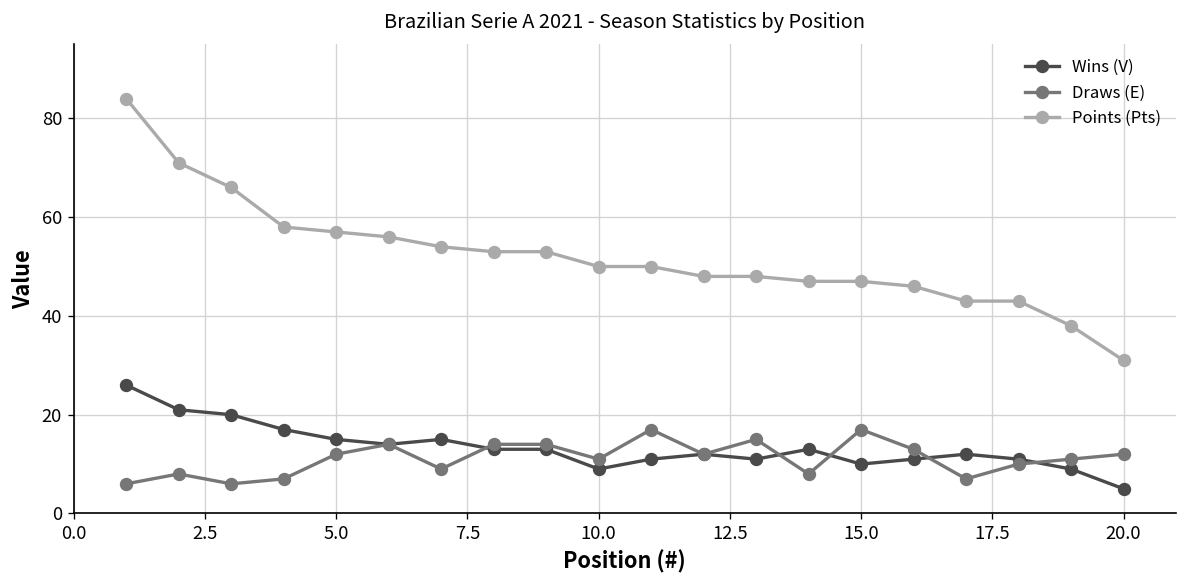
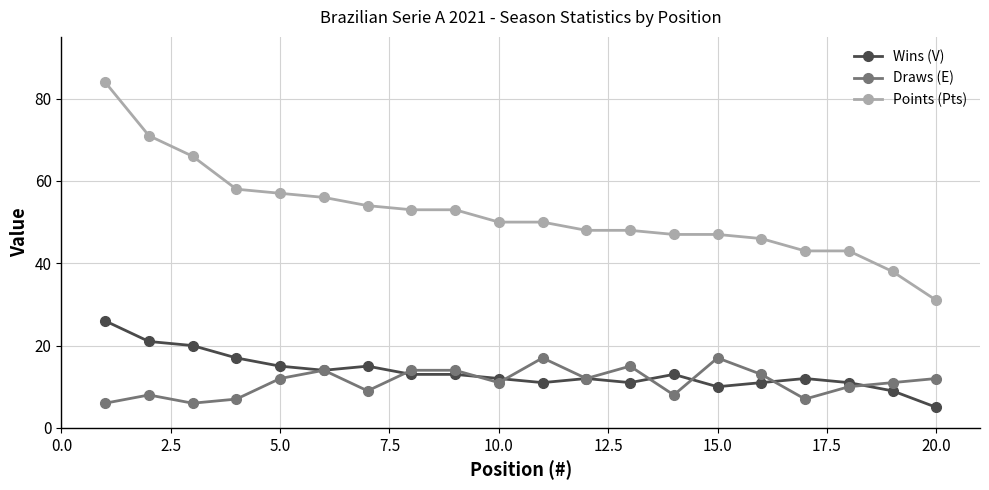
  {
    "Wins (V)": {
      "5.0": 15,
-     "10.0": 9,
+     "10.0": 12,
      "15.0": 10,
      "20.0": 5
    },
    "Draws (E)": {
      "5.0": 12,
      "10.0": 11,
      "15.0": 17,
      "20.0": 12
    },
    "Points (Pts)": {
      "5.0": 57,
      "10.0": 50,
      "15.0": 47,
      "20.0": 31
    }
  }
